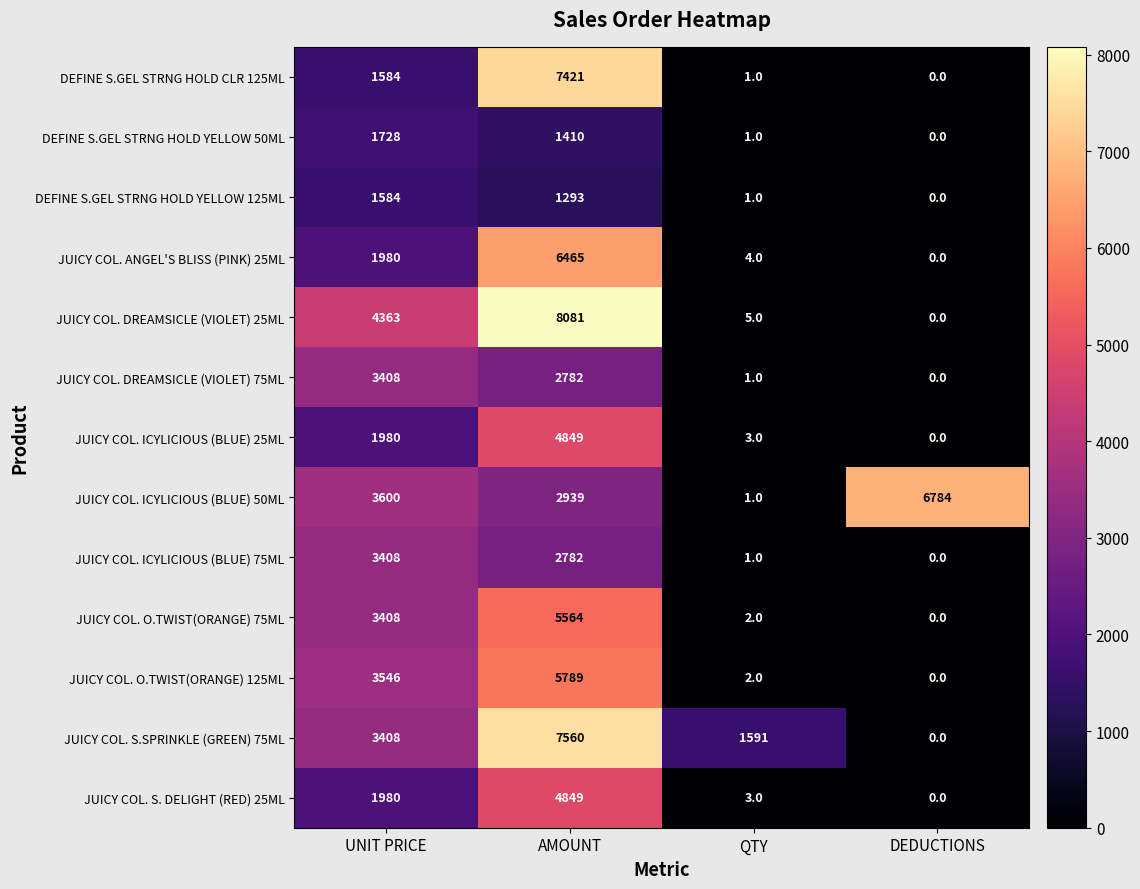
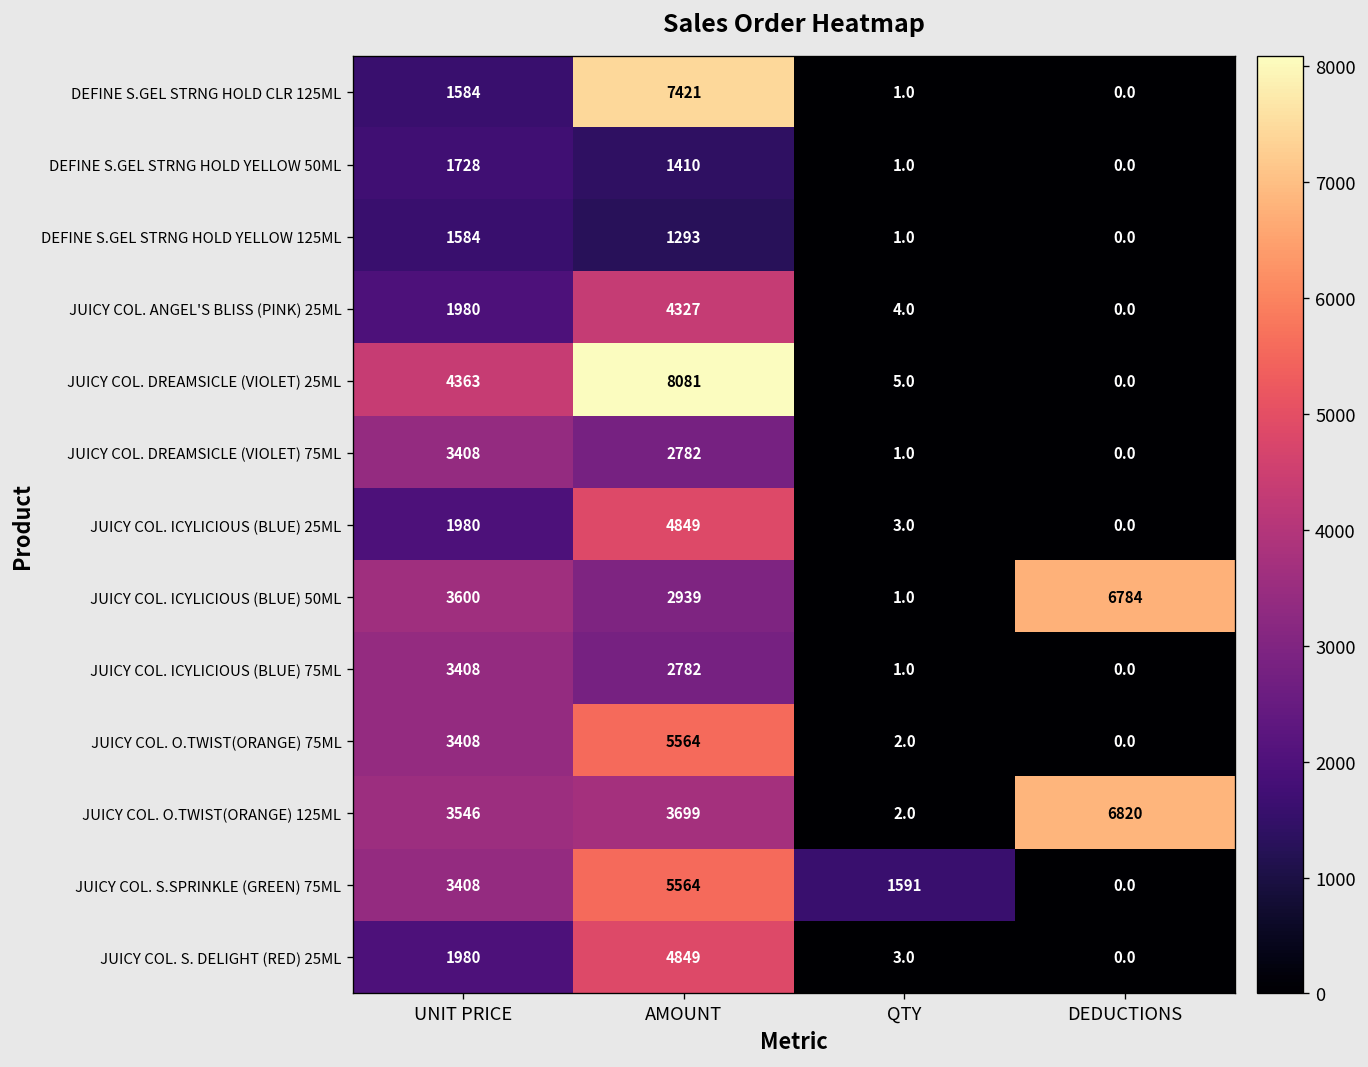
  {
    "DEFINE S.GEL STRNG HOLD CLR 125ML": {
      "UNIT PRICE": 1584,
      "AMOUNT": 7421,
      "QTY": 1.0,
      "DEDUCTIONS": 0.0
    },
    "DEFINE S.GEL STRNG HOLD YELLOW 50ML": {
      "UNIT PRICE": 1728,
      "AMOUNT": 1410,
      "QTY": 1.0,
      "DEDUCTIONS": 0.0
    },
    "DEFINE S.GEL STRNG HOLD YELLOW 125ML": {
      "UNIT PRICE": 1584,
      "AMOUNT": 1293,
      "QTY": 1.0,
      "DEDUCTIONS": 0.0
    },
    "JUICY COL. ANGEL'S BLISS (PINK) 25ML": {
      "UNIT PRICE": 1980,
-     "AMOUNT": 6465,
+     "AMOUNT": 4327,
      "QTY": 4.0,
      "DEDUCTIONS": 0.0
    },
    "JUICY COL. DREAMSICLE (VIOLET) 25ML": {
      "UNIT PRICE": 4363,
      "AMOUNT": 8081,
      "QTY": 5.0,
      "DEDUCTIONS": 0.0
    },
    "JUICY COL. DREAMSICLE (VIOLET) 75ML": {
      "UNIT PRICE": 3408,
      "AMOUNT": 2782,
      "QTY": 1.0,
      "DEDUCTIONS": 0.0
    },
    "JUICY COL. ICYLICIOUS (BLUE) 25ML": {
      "UNIT PRICE": 1980,
      "AMOUNT": 4849,
      "QTY": 3.0,
      "DEDUCTIONS": 0.0
    },
    "JUICY COL. ICYLICIOUS (BLUE) 50ML": {
      "UNIT PRICE": 3600,
      "AMOUNT": 2939,
      "QTY": 1.0,
      "DEDUCTIONS": 6784
    },
    "JUICY COL. ICYLICIOUS (BLUE) 75ML": {
      "UNIT PRICE": 3408,
      "AMOUNT": 2782,
      "QTY": 1.0,
      "DEDUCTIONS": 0.0
    },
    "JUICY COL. O.TWIST(ORANGE) 75ML": {
      "UNIT PRICE": 3408,
      "AMOUNT": 5564,
      "QTY": 2.0,
      "DEDUCTIONS": 0.0
    },
    "JUICY COL. O.TWIST(ORANGE) 125ML": {
      "UNIT PRICE": 3546,
-     "AMOUNT": 5789,
+     "AMOUNT": 3699,
      "QTY": 2.0,
-     "DEDUCTIONS": 0.0
+     "DEDUCTIONS": 6820
    },
    "JUICY COL. S.SPRINKLE (GREEN) 75ML": {
      "UNIT PRICE": 3408,
-     "AMOUNT": 7560,
+     "AMOUNT": 5564,
      "QTY": 1591,
      "DEDUCTIONS": 0.0
    },
    "JUICY COL. S. DELIGHT (RED) 25ML": {
      "UNIT PRICE": 1980,
      "AMOUNT": 4849,
      "QTY": 3.0,
      "DEDUCTIONS": 0.0
    }
  }
